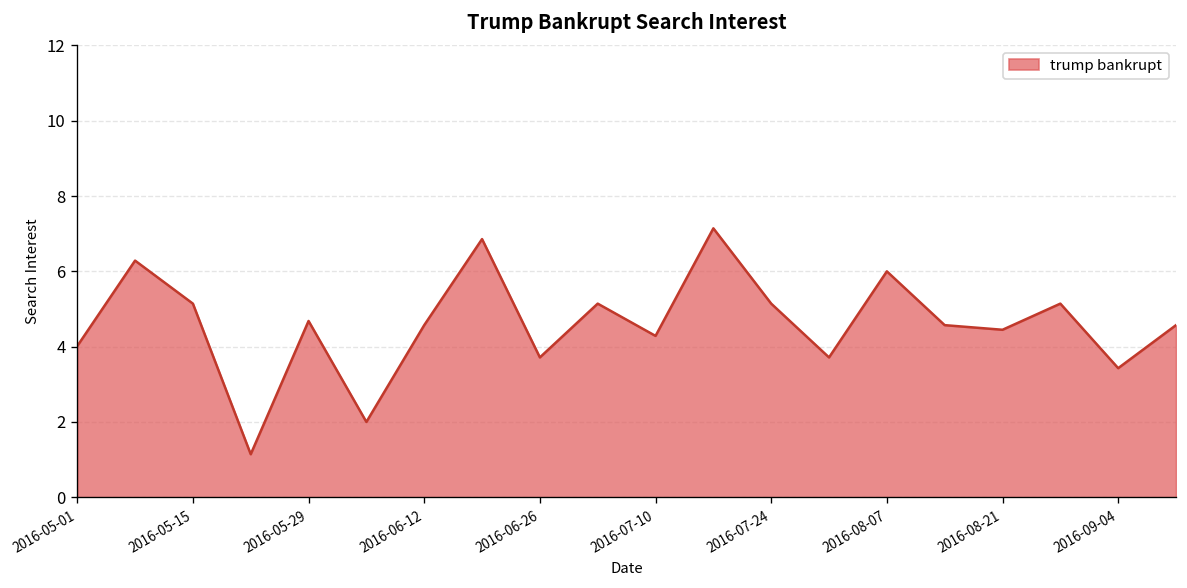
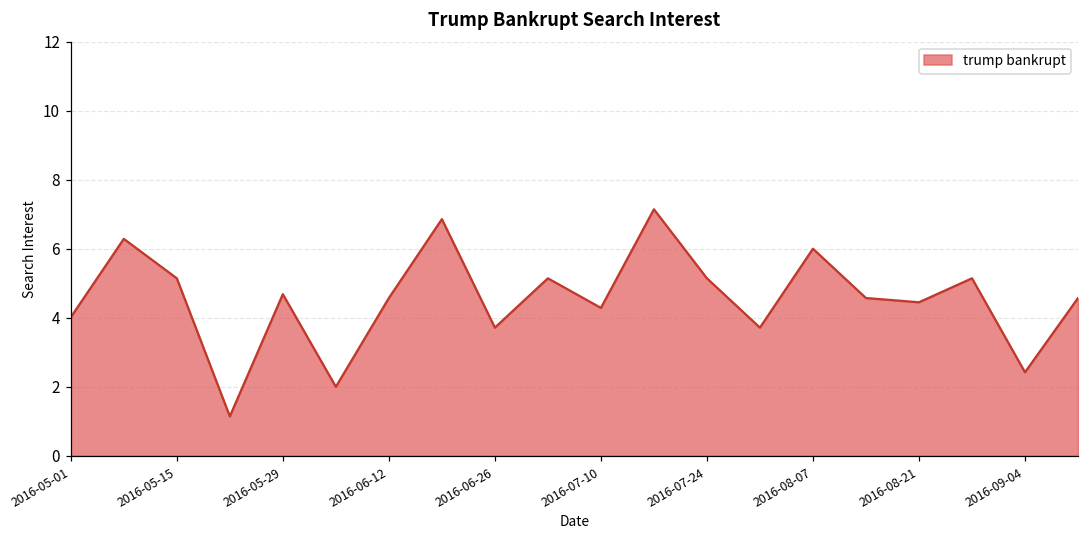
  {
    "2016-05-01": 4.0,
    "2016-05-15": 5.1,
    "2016-05-29": 4.7,
    "2016-06-12": 4.6,
    "2016-06-26": 3.7,
    "2016-07-10": 4.3,
    "2016-07-24": 5.1,
    "2016-08-07": 6.0,
    "2016-08-21": 4.4,
-   "2016-09-04": 3.4
+   "2016-09-04": 2.4
  }
